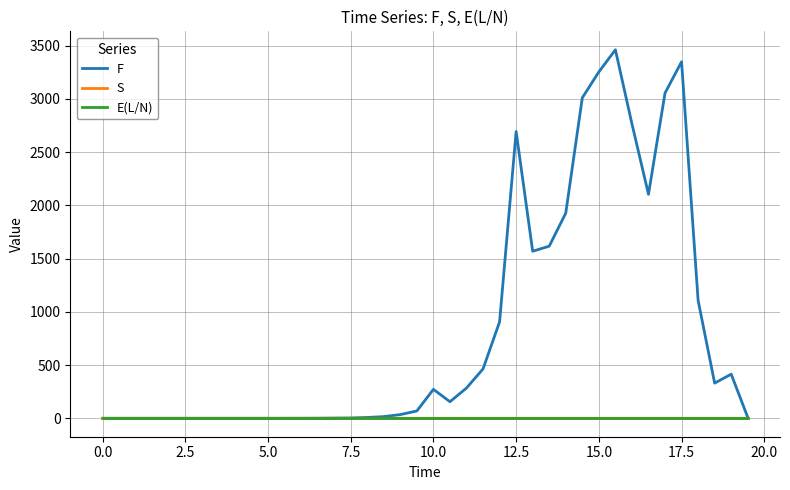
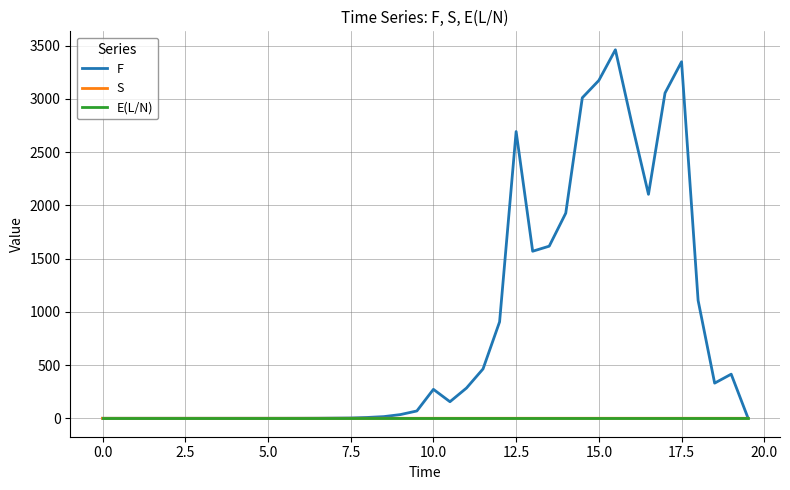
  {
    "F": {
      "10.0": 270,
      "12.5": 2690,
-     "15.0": 3250,
+     "15.0": 3170,
      "17.5": 3350
    },
    "E(L/N)": {
      "10.0": 0,
      "12.5": 0,
      "15.0": 0,
      "17.5": 0
    }
  }
